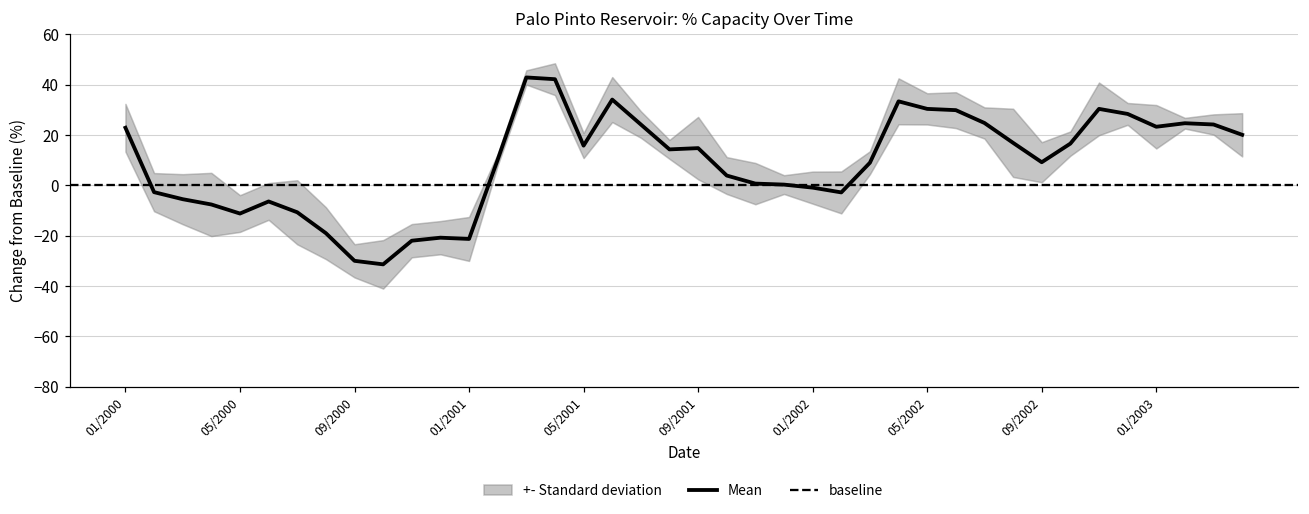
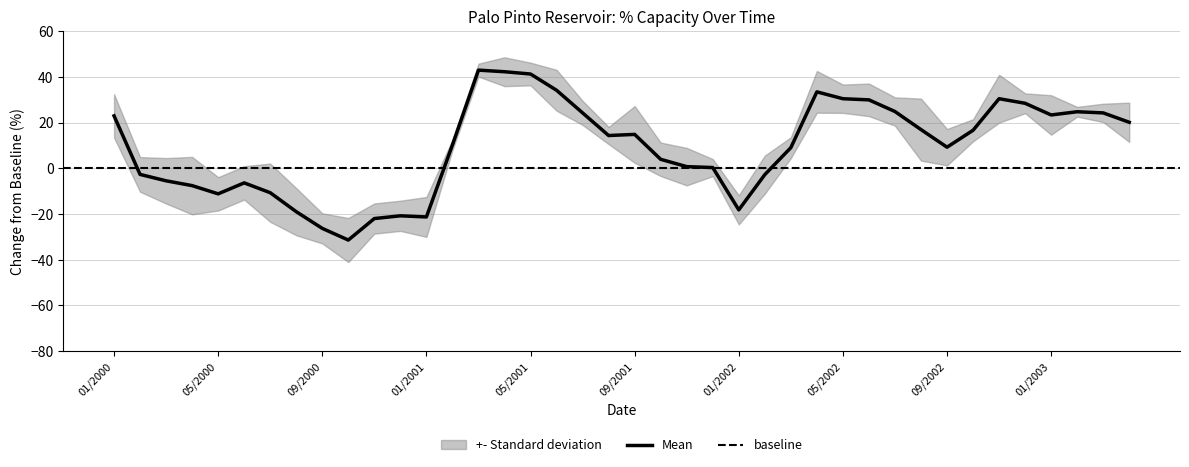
  {
    "Mean": {
      "01/2000": 23,
      "05/2000": -11,
-     "09/2000": -30,
+     "09/2000": -26,
      "01/2001": -21,
-     "05/2001": 16,
+     "05/2001": 41,
      "09/2001": 15,
-     "01/2002": -1,
+     "01/2002": -18,
      "05/2002": 30,
      "09/2002": 9,
      "01/2003": 23
    }
  }
